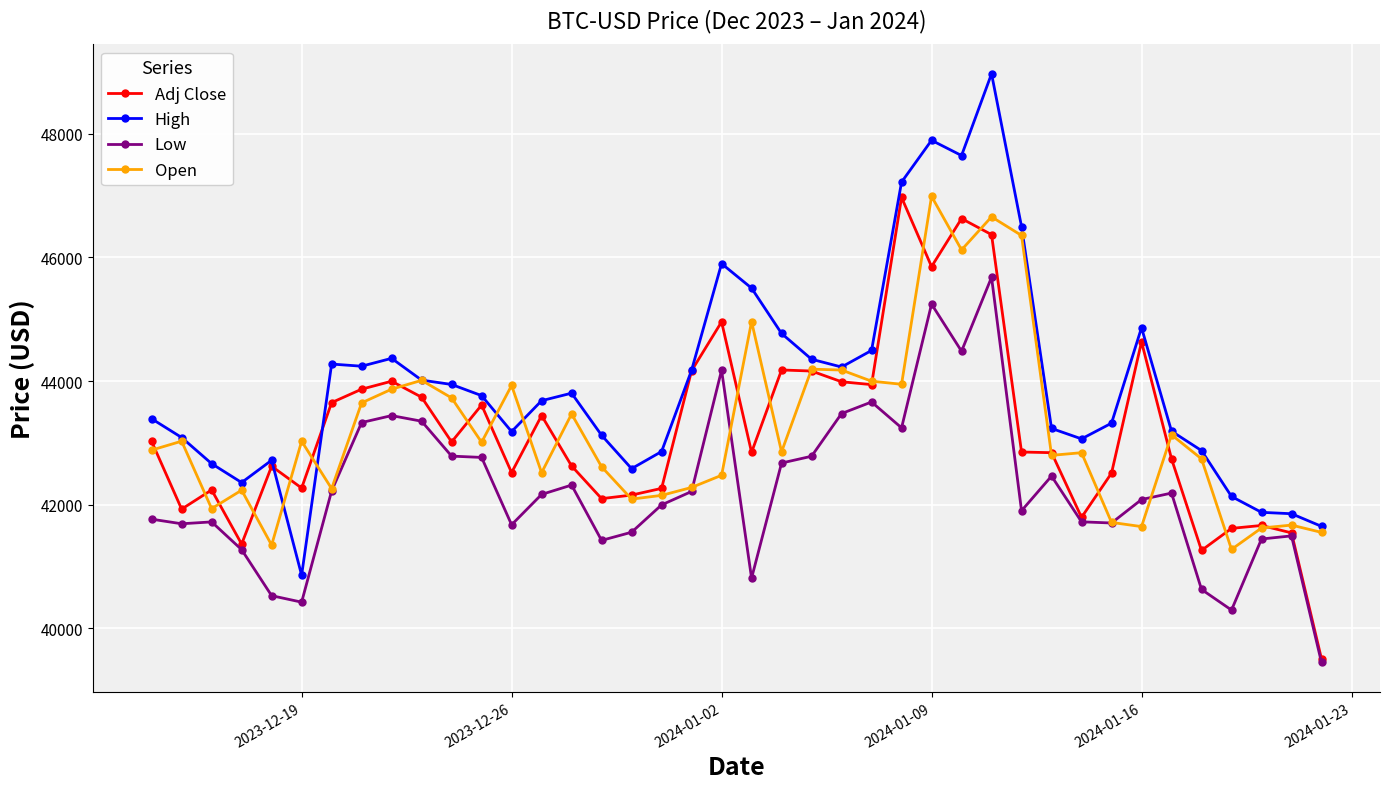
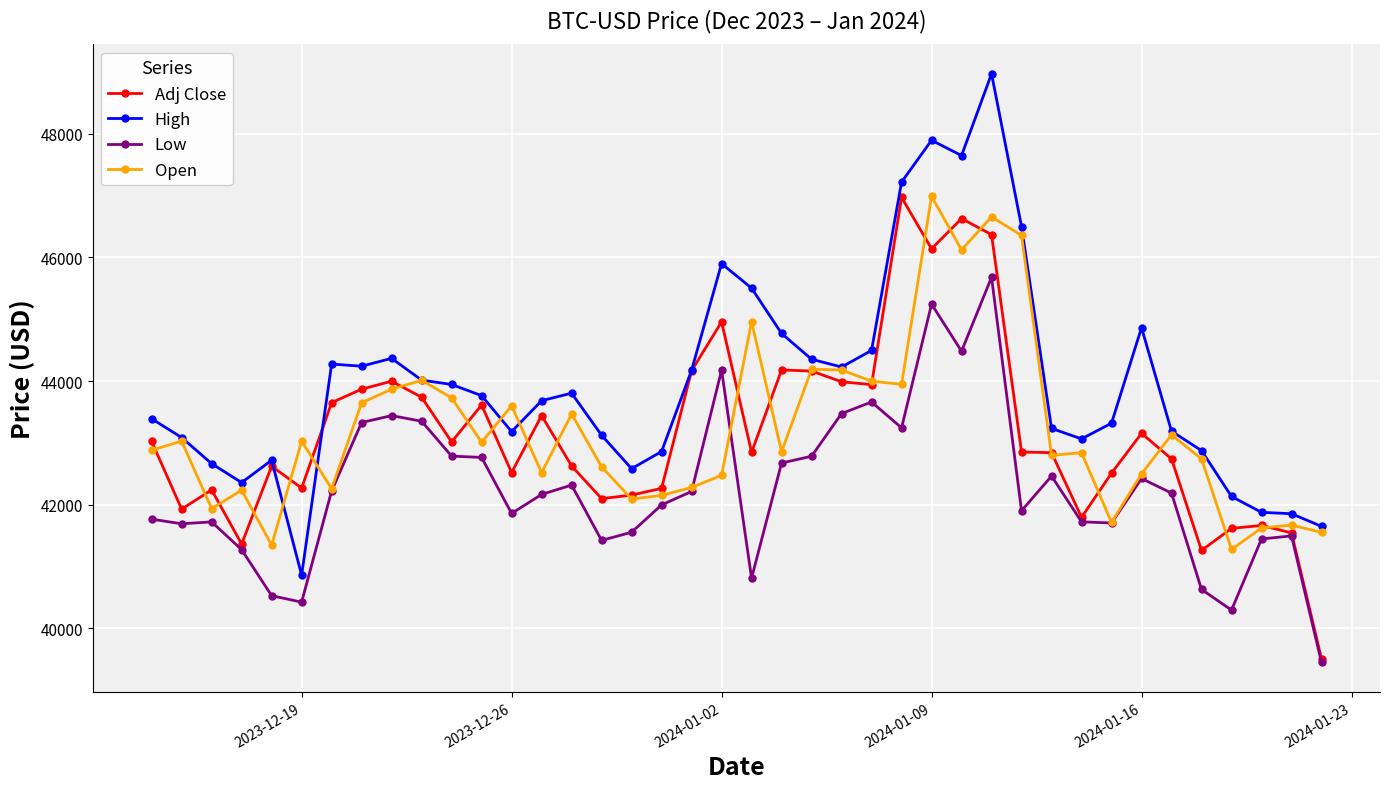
  {
    "Adj Close": {
      "2023-12-19": 42300,
      "2023-12-26": 42500,
      "2024-01-02": 45000,
-     "2024-01-09": 45900,
-     "2024-01-16": 44600
+     "2024-01-09": 46100,
+     "2024-01-16": 43200
    },
    "High": {
      "2023-12-19": 40900,
      "2023-12-26": 43200,
      "2024-01-02": 45900,
      "2024-01-09": 47900,
      "2024-01-16": 44900
    },
    "Low": {
      "2023-12-19": 40400,
-     "2023-12-26": 41700,
+     "2023-12-26": 41900,
      "2024-01-02": 44200,
      "2024-01-09": 45200,
-     "2024-01-16": 42100
+     "2024-01-16": 42400
    },
    "Open": {
      "2023-12-19": 43000,
-     "2023-12-26": 43900,
+     "2023-12-26": 43600,
      "2024-01-02": 42500,
      "2024-01-09": 47000,
-     "2024-01-16": 41600
+     "2024-01-16": 42500
    }
  }
